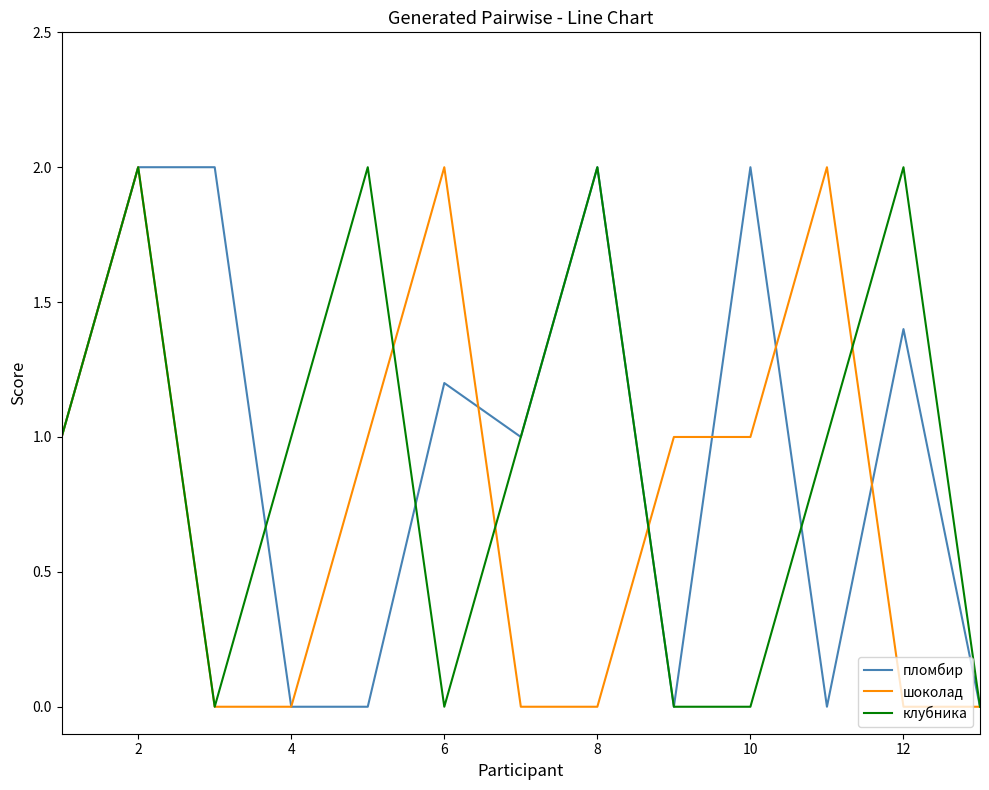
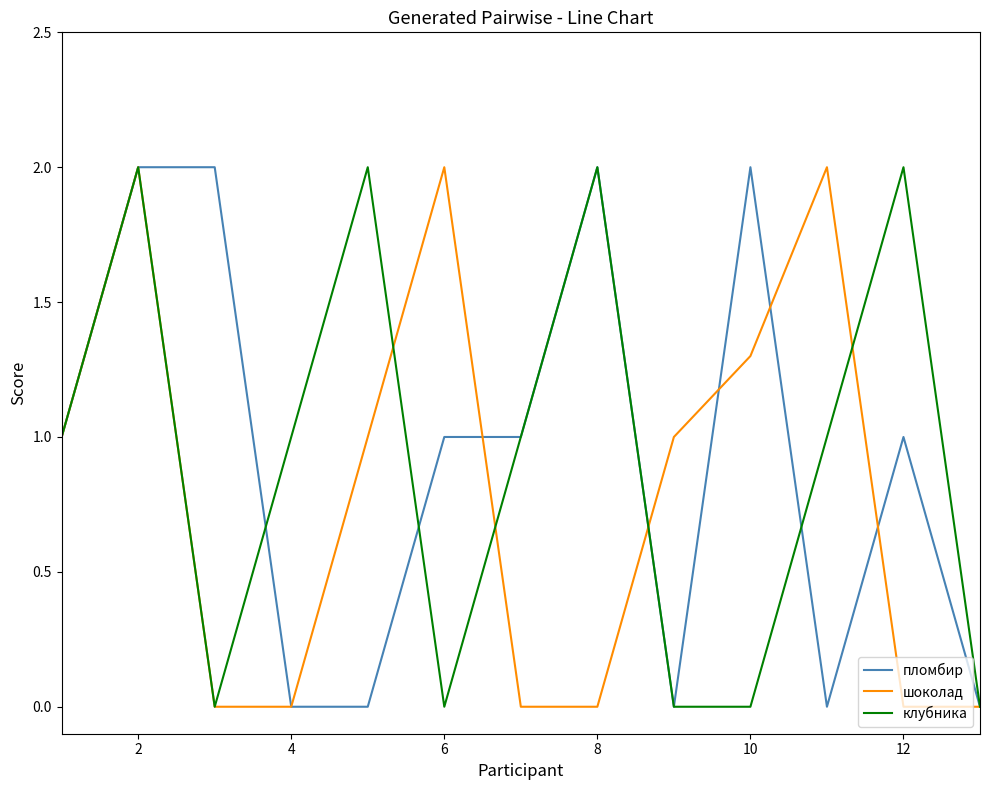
  {
    "пломбир": {
-     "6": 1.2,
+     "6": 1.0,
      "10": 2.0,
-     "12": 1.4
+     "12": 1.0
    },
    "шоколад": {
      "6": 2.0,
      "8": 0.0,
-     "10": 1.0
+     "10": 1.3
    },
    "клубника": {
      "4": 1.0,
      "6": 0.0,
      "10": 0.0,
      "12": 2.0
    }
  }
